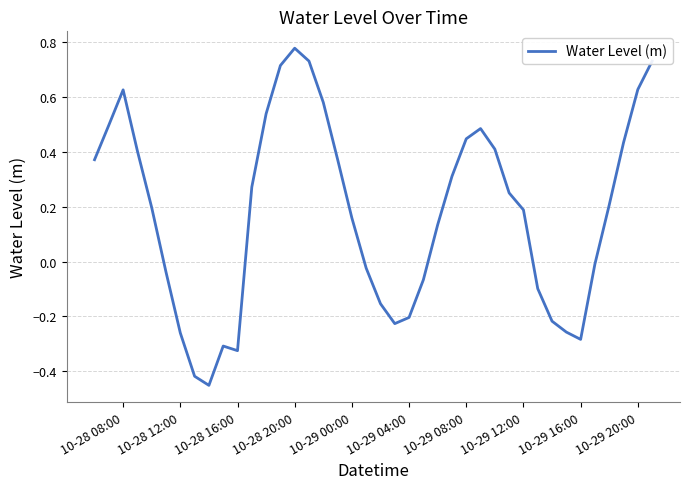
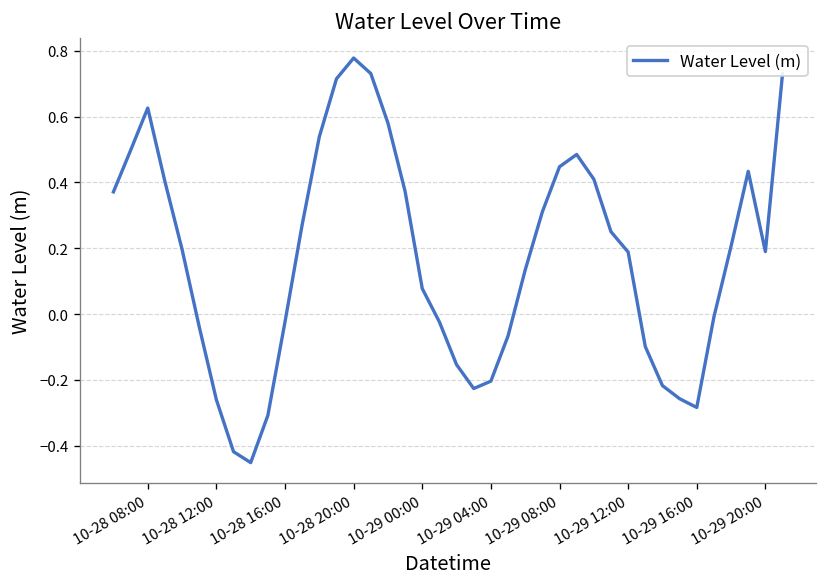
  {
    "10-28 08:00": 0.63,
    "10-28 12:00": -0.26,
-   "10-28 16:00": -0.33,
+   "10-28 16:00": -0.02,
    "10-28 20:00": 0.78,
-   "10-29 00:00": 0.16,
+   "10-29 00:00": 0.08,
    "10-29 04:00": -0.20,
    "10-29 08:00": 0.45,
    "10-29 12:00": 0.19,
    "10-29 16:00": -0.28,
-   "10-29 20:00": 0.63
+   "10-29 20:00": 0.19
  }
